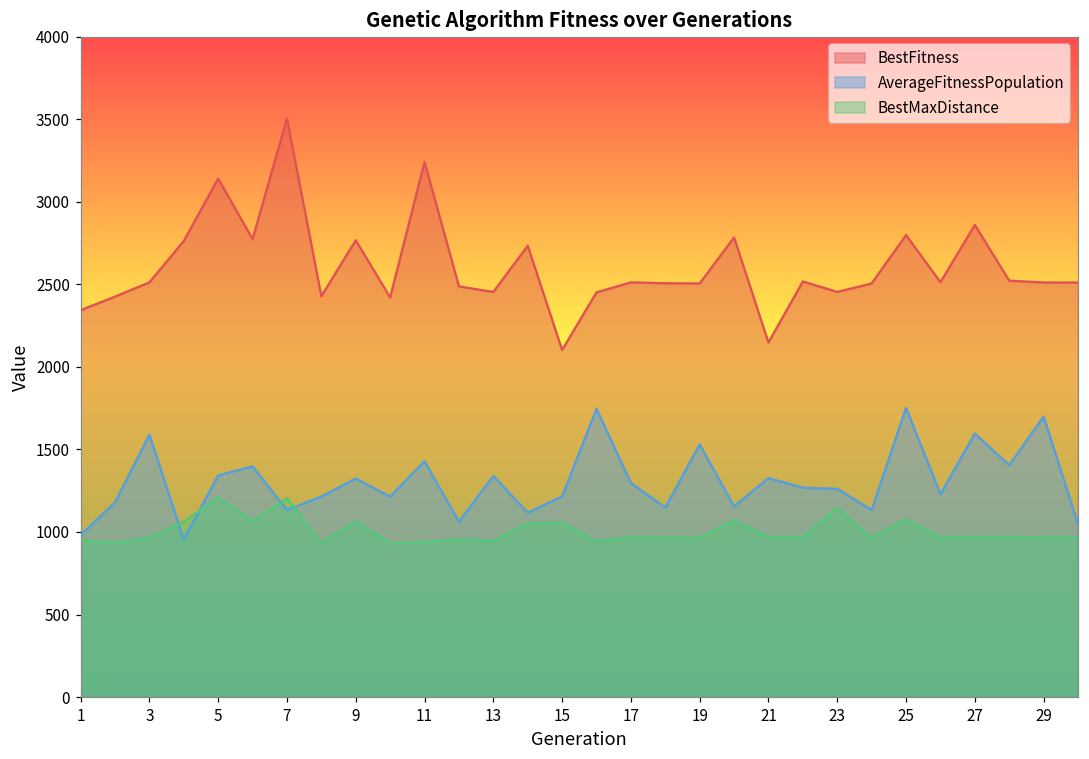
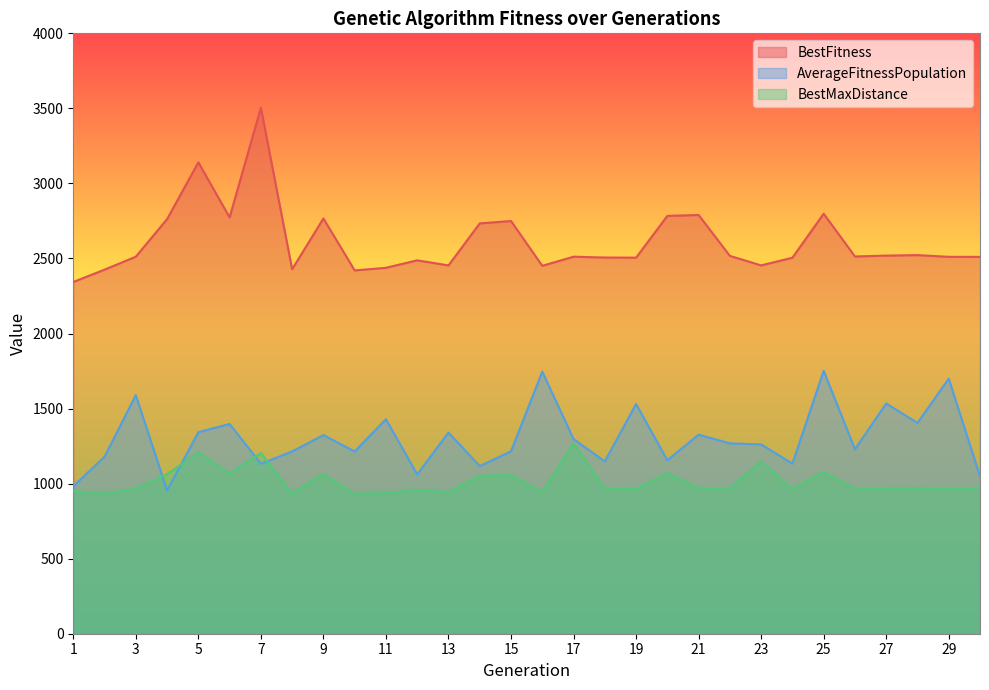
  {
    "BestFitness": {
      "1": 2340,
      "3": 2510,
      "5": 3140,
      "7": 3500,
      "9": 2770,
-     "11": 3240,
+     "11": 2440,
      "13": 2450,
-     "15": 2100,
+     "15": 2750,
      "17": 2510,
      "19": 2510,
-     "21": 2150,
+     "21": 2790,
      "23": 2450,
      "25": 2800,
-     "27": 2860,
+     "27": 2520,
      "29": 2510
    },
    "AverageFitnessPopulation": {
      "1": 980,
      "3": 1590,
      "5": 1340,
      "7": 1130,
      "9": 1320,
      "11": 1430,
      "13": 1340,
      "15": 1220,
      "17": 1300,
      "19": 1530,
      "21": 1330,
      "23": 1260,
      "25": 1750,
-     "27": 1600,
+     "27": 1530,
      "29": 1700
    },
    "BestMaxDistance": {
      "1": 950,
      "3": 970,
      "5": 1210,
      "7": 1200,
      "9": 1060,
      "11": 940,
      "13": 940,
      "15": 1060,
-     "17": 970,
+     "17": 1270,
      "19": 960,
      "21": 970,
      "23": 1150,
      "25": 1080,
      "27": 970,
      "29": 970
    }
  }
